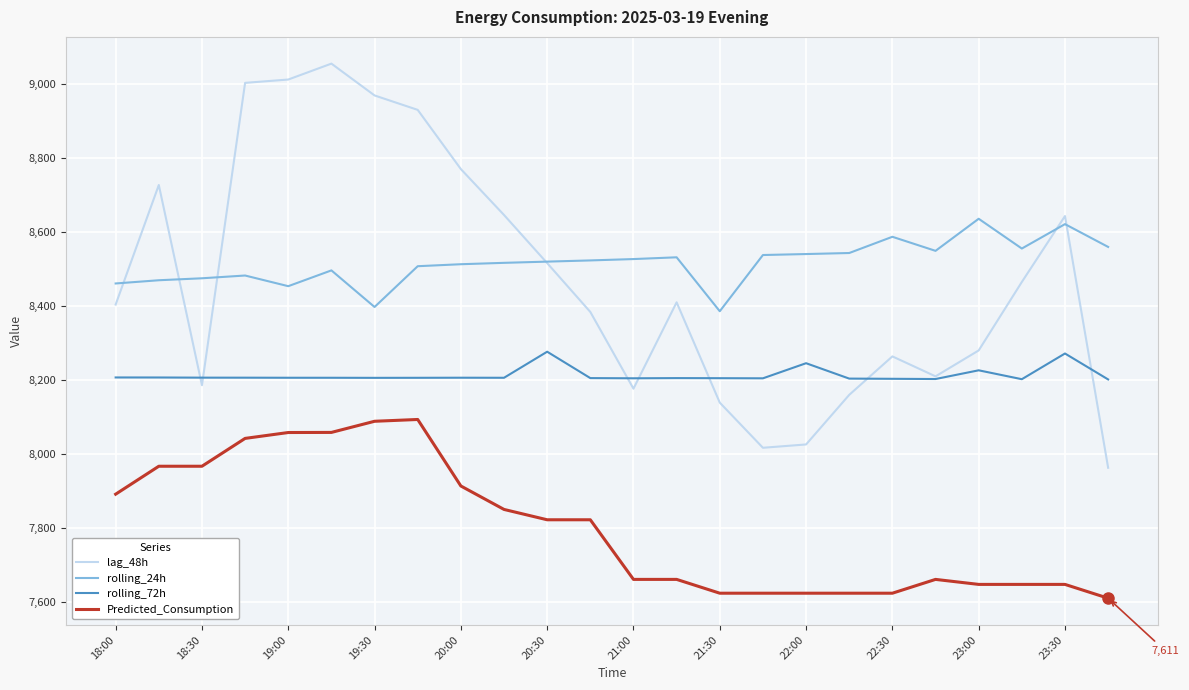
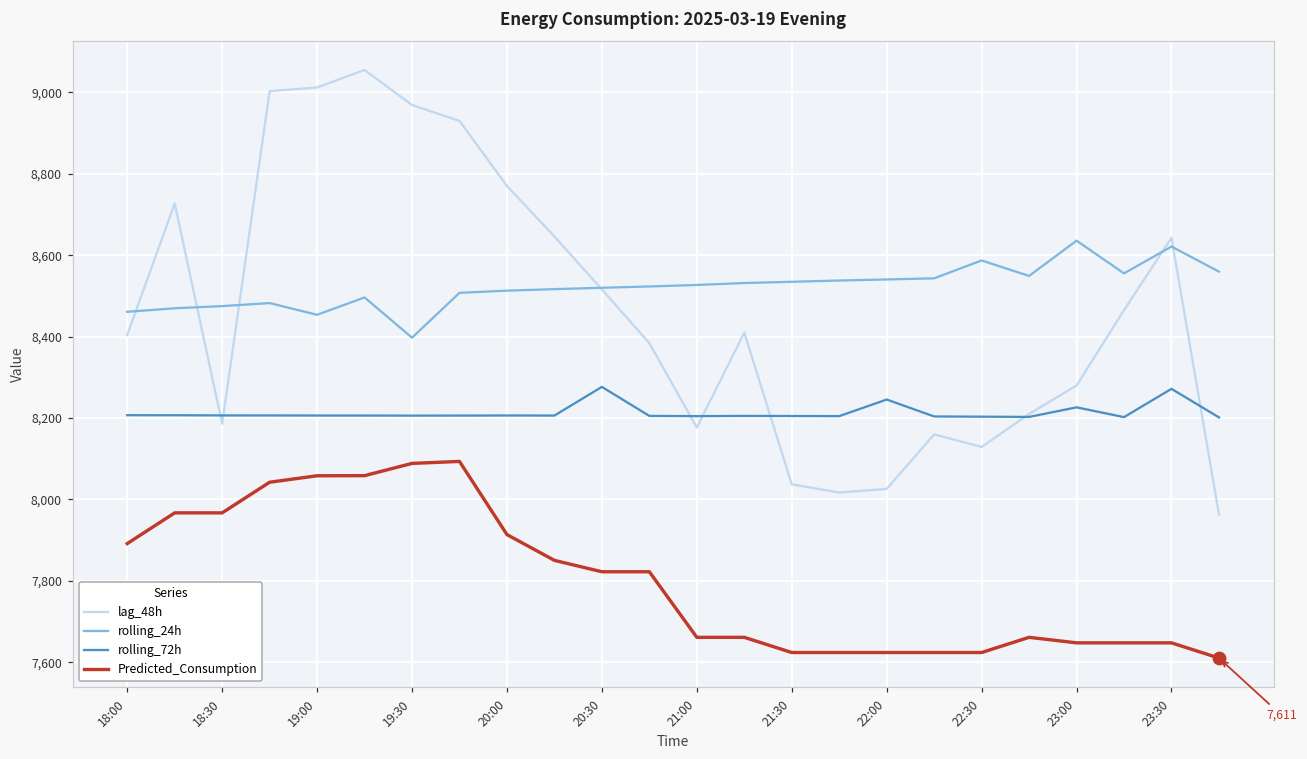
  {
    "lag_48h": {
      "18:00": "8,400",
      "18:30": "8,190",
      "19:00": "9,010",
      "19:30": "8,970",
      "20:00": "8,770",
      "21:00": "8,180",
-     "21:30": "8,140",
+     "21:30": "8,040",
      "22:00": "8,030",
-     "22:30": "8,260",
+     "22:30": "8,130",
      "23:00": "8,280",
      "23:30": "8,640"
    },
    "rolling_24h": {
      "18:00": "8,460",
      "18:30": "8,470",
      "19:00": "8,450",
      "19:30": "8,400",
      "20:00": "8,510",
      "21:00": "8,530",
-     "21:30": "8,390",
+     "21:30": "8,530",
      "22:00": "8,540",
      "22:30": "8,590",
      "23:00": "8,640",
      "23:30": "8,620"
    },
    "rolling_72h": {
      "18:00": "8,210",
      "18:30": "8,210",
      "19:00": "8,210",
      "19:30": "8,210",
      "20:00": "8,210",
      "20:30": "8,280",
      "21:00": "8,200",
      "21:30": "8,210",
      "22:00": "8,250",
      "22:30": "8,200",
      "23:00": "8,230",
      "23:30": "8,270"
    }
  }
